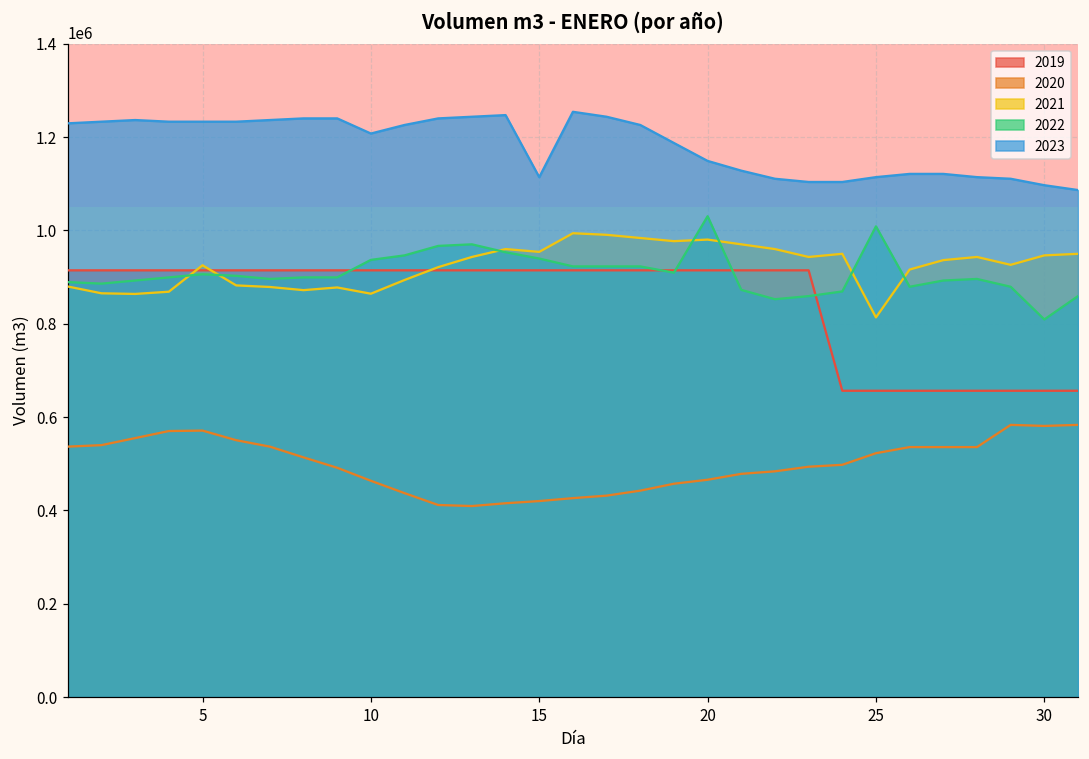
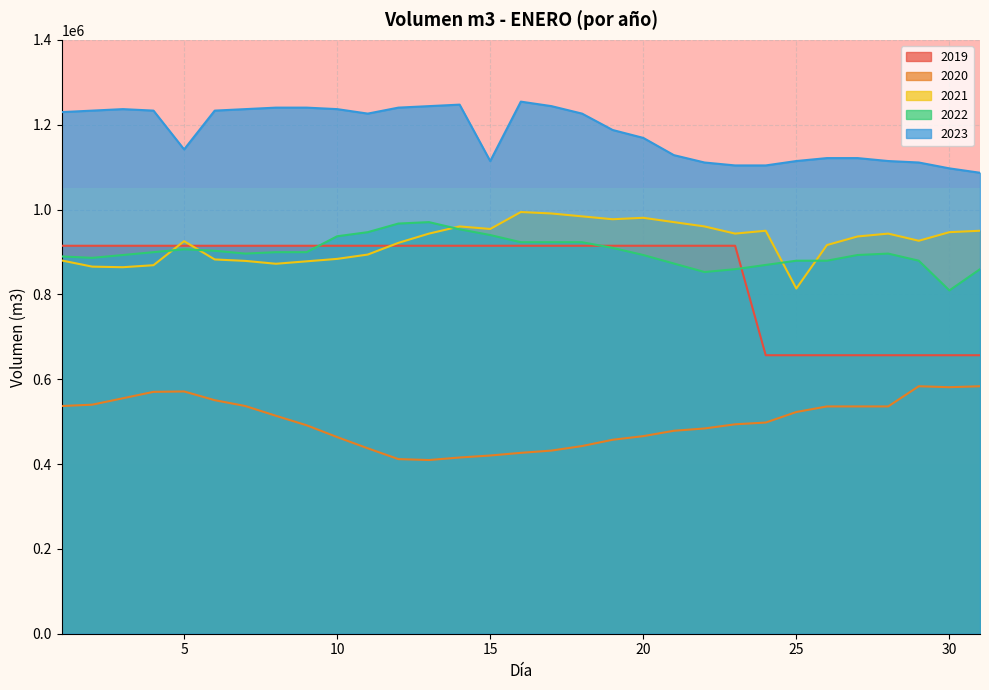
  {
    "2021": {
      "5": 930000,
-     "10": 860000,
+     "10": 880000,
      "15": 950000,
      "20": 980000,
      "25": 810000,
      "30": 950000
    },
    "2022": {
      "5": 910000,
      "10": 940000,
      "15": 940000,
-     "20": 1030000,
-     "25": 1010000,
+     "20": 890000,
+     "25": 880000,
      "30": 810000
    },
    "2023": {
-     "5": 1230000,
-     "10": 1210000,
+     "5": 1140000,
+     "10": 1240000,
      "15": 1110000,
-     "20": 1150000,
+     "20": 1170000,
      "25": 1110000,
      "30": 1100000
    }
  }
